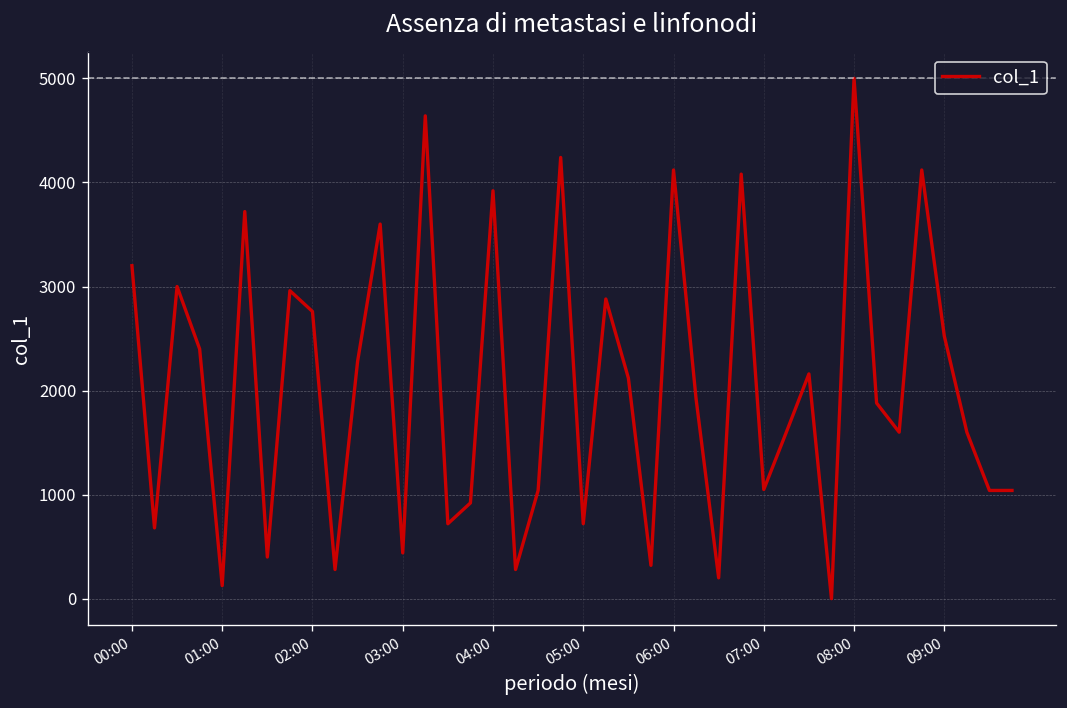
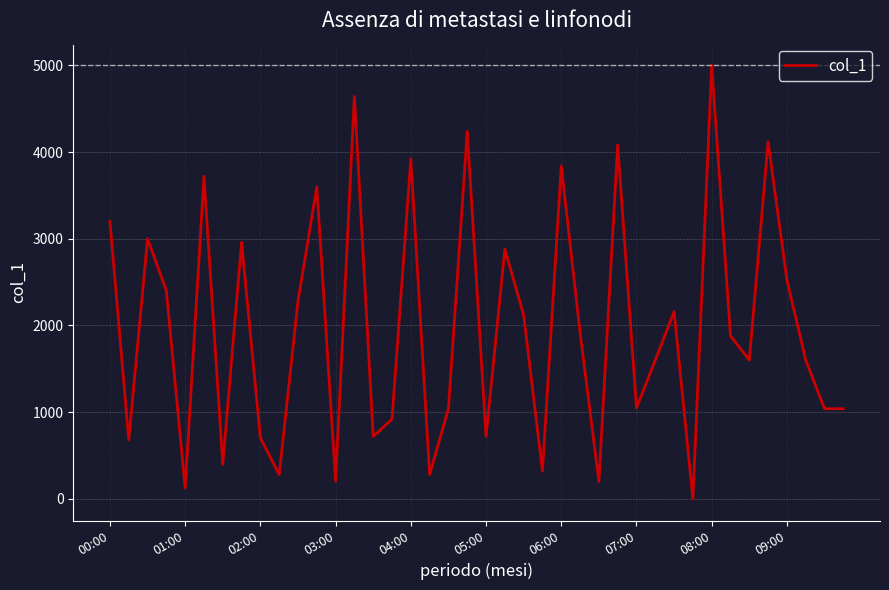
  {
    "00:00": 3200,
    "01:00": 100,
-   "02:00": 2800,
-   "03:00": 400,
+   "02:00": 700,
+   "03:00": 200,
    "04:00": 3900,
    "05:00": 700,
-   "06:00": 4100,
+   "06:00": 3800,
    "07:00": 1000,
    "08:00": 5000,
    "09:00": 2500
  }
